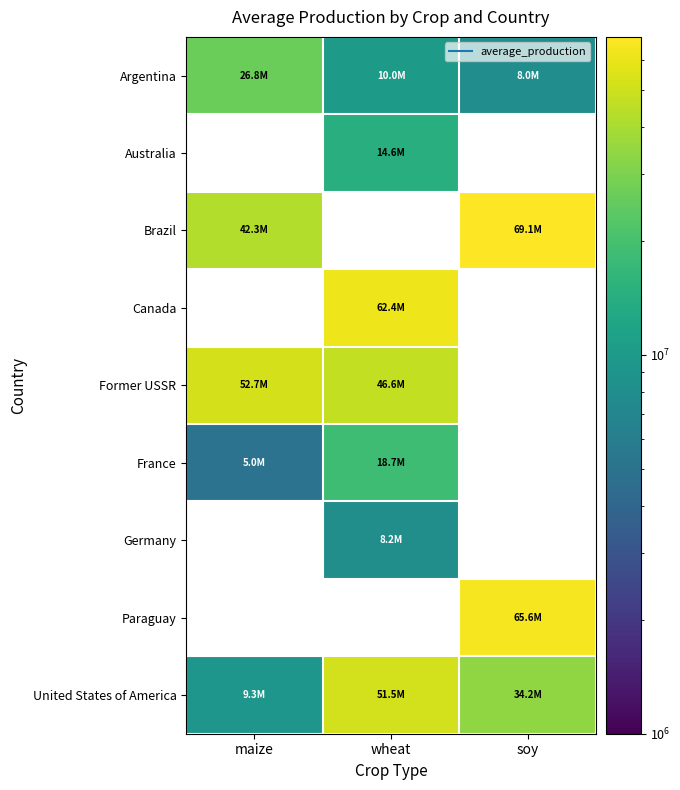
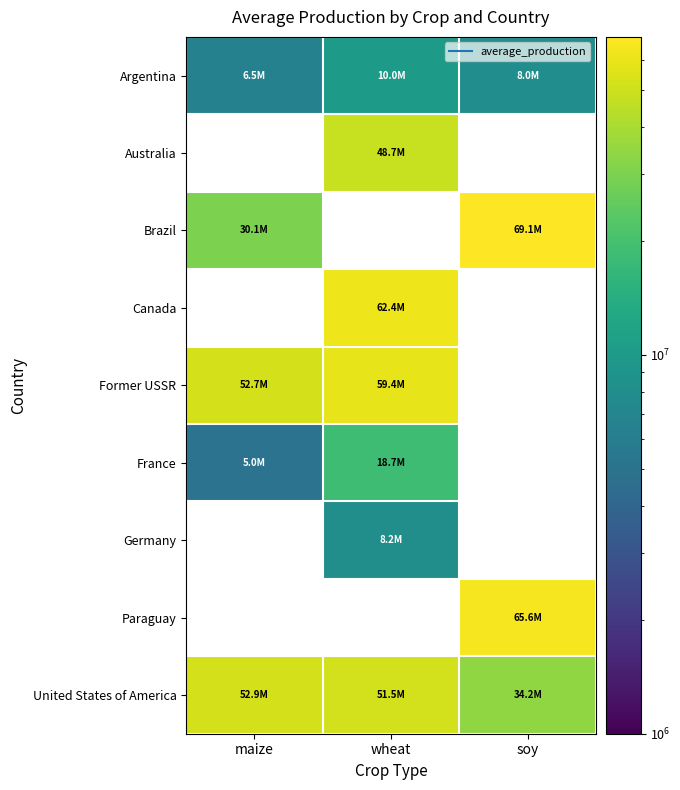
  {
    "Argentina": {
-     "maize": "26.8M",
+     "maize": "6.5M",
      "wheat": "10.0M",
      "soy": "8.0M"
    },
    "Australia": {
-     "wheat": "14.6M"
+     "wheat": "48.7M"
    },
    "Brazil": {
-     "maize": "42.3M",
+     "maize": "30.1M",
      "soy": "69.1M"
    },
    "Canada": {
      "wheat": "62.4M"
    },
    "Former USSR": {
      "maize": "52.7M",
-     "wheat": "46.6M"
+     "wheat": "59.4M"
    },
    "France": {
      "maize": "5.0M",
      "wheat": "18.7M"
    },
    "Germany": {
      "wheat": "8.2M"
    },
    "Paraguay": {
      "soy": "65.6M"
    },
    "United States of America": {
-     "maize": "9.3M",
+     "maize": "52.9M",
      "wheat": "51.5M",
      "soy": "34.2M"
    }
  }
